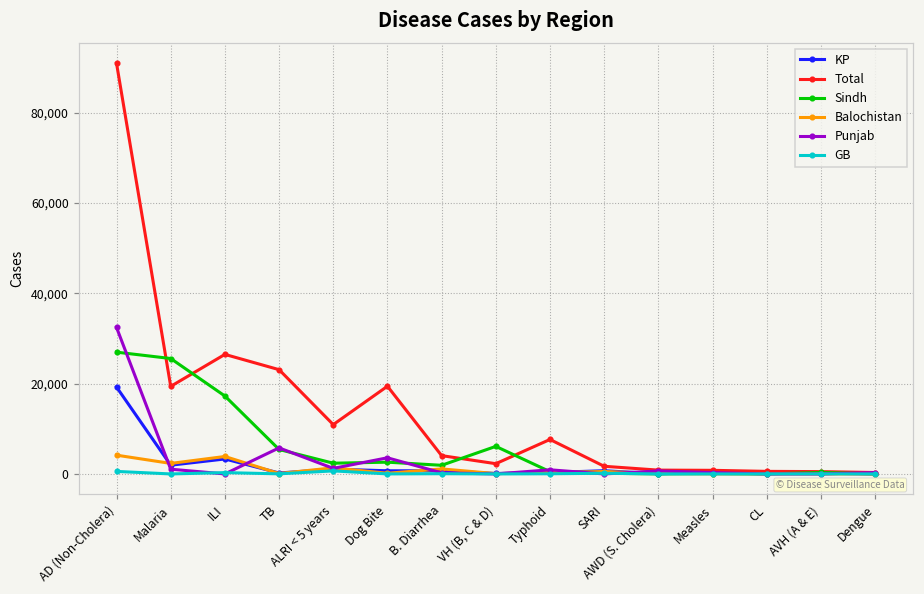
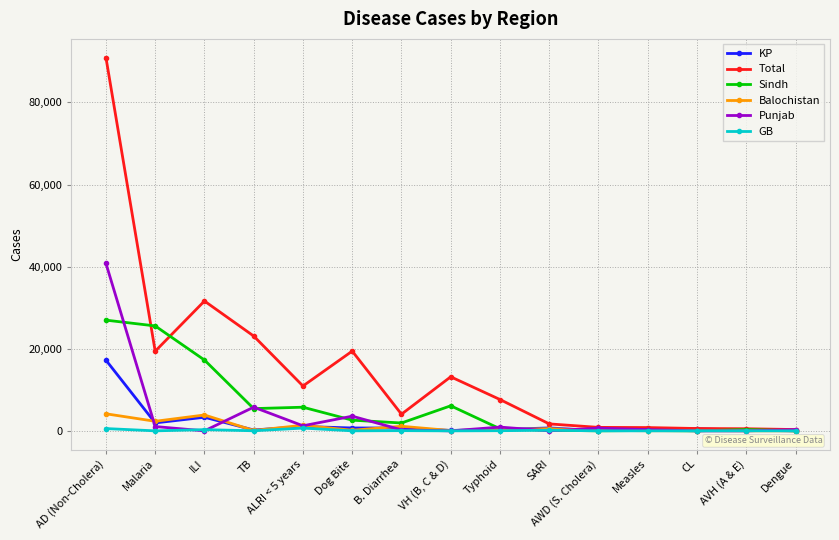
  {
    "KP": {
-     "AD (Non-Cholera)": "19,000"
+     "AD (Non-Cholera)": "17,000"
    },
    "Total": {
      "AD (Non-Cholera)": "91,000",
      "Malaria": "19,000",
-     "ILI": "26,000",
+     "ILI": "32,000",
      "TB": "23,000",
      "ALRI < 5 years": "11,000",
      "Dog Bite": "19,000",
      "B. Diarrhea": "4,000",
-     "VH (B, C & D)": "2,000",
+     "VH (B, C & D)": "13,000",
      "Typhoid": "8,000",
      "SARI": "2,000"
    },
    "Sindh": {
      "AD (Non-Cholera)": "27,000",
      "Malaria": "26,000",
      "ILI": "17,000",
-     "ALRI < 5 years": "2,000",
+     "ALRI < 5 years": "6,000",
      "Dog Bite": "3,000",
      "B. Diarrhea": "2,000",
      "VH (B, C & D)": "6,000"
    },
    "Balochistan": {
      "AD (Non-Cholera)": "4,000"
    },
    "Punjab": {
-     "AD (Non-Cholera)": "32,000",
+     "AD (Non-Cholera)": "41,000",
      "Malaria": "1,000",
      "Dog Bite": "4,000"
    },
    "GB": {
      "AD (Non-Cholera)": "1,000",
      "Malaria": "0"
    }
  }
